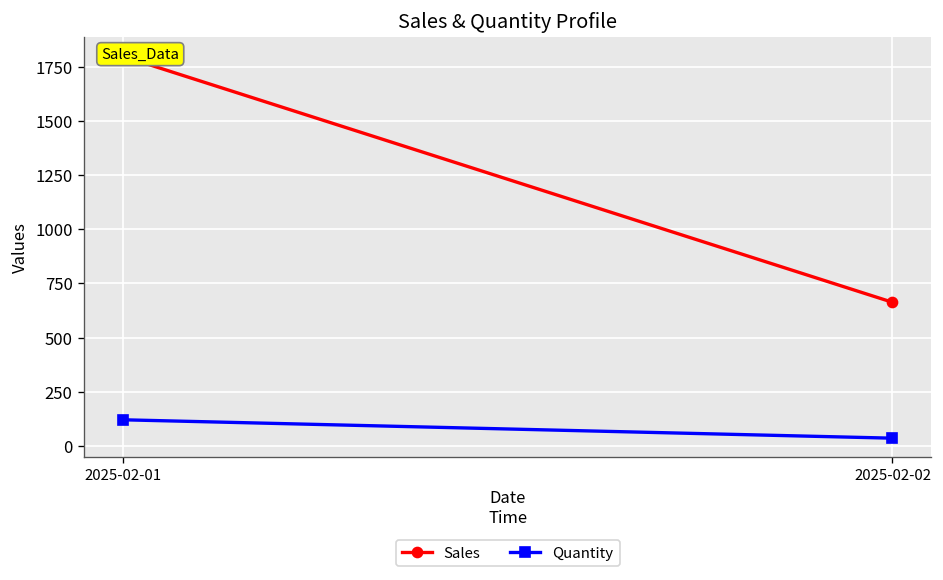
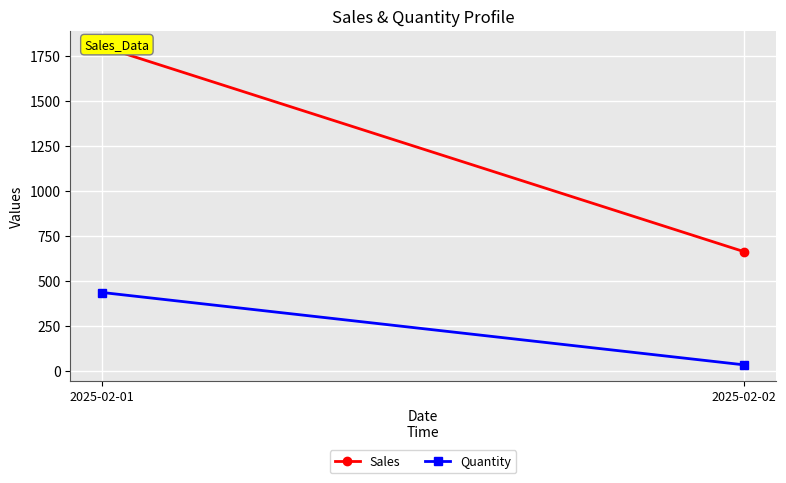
  {
    "Sales": {
      "2025-02-02": 660
    },
    "Quantity": {
-     "2025-02-01": 120,
+     "2025-02-01": 440,
      "2025-02-02": 40
    }
  }
